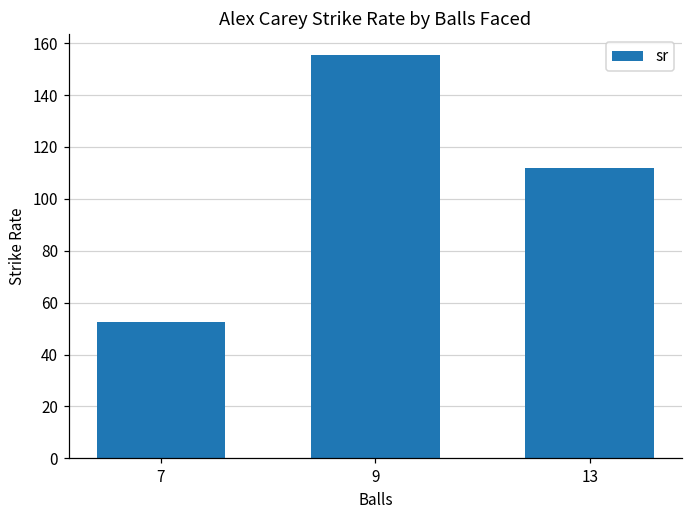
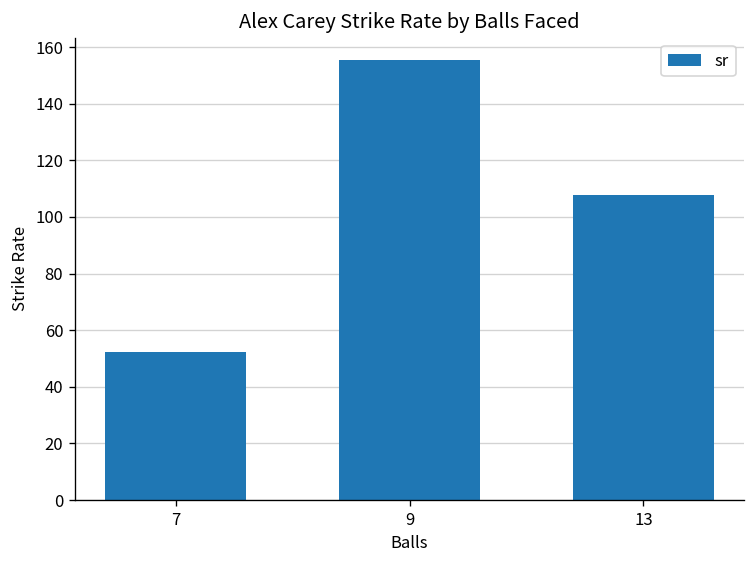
  {
    "7": 52,
    "9": 156,
-   "13": 112
+   "13": 108
  }
